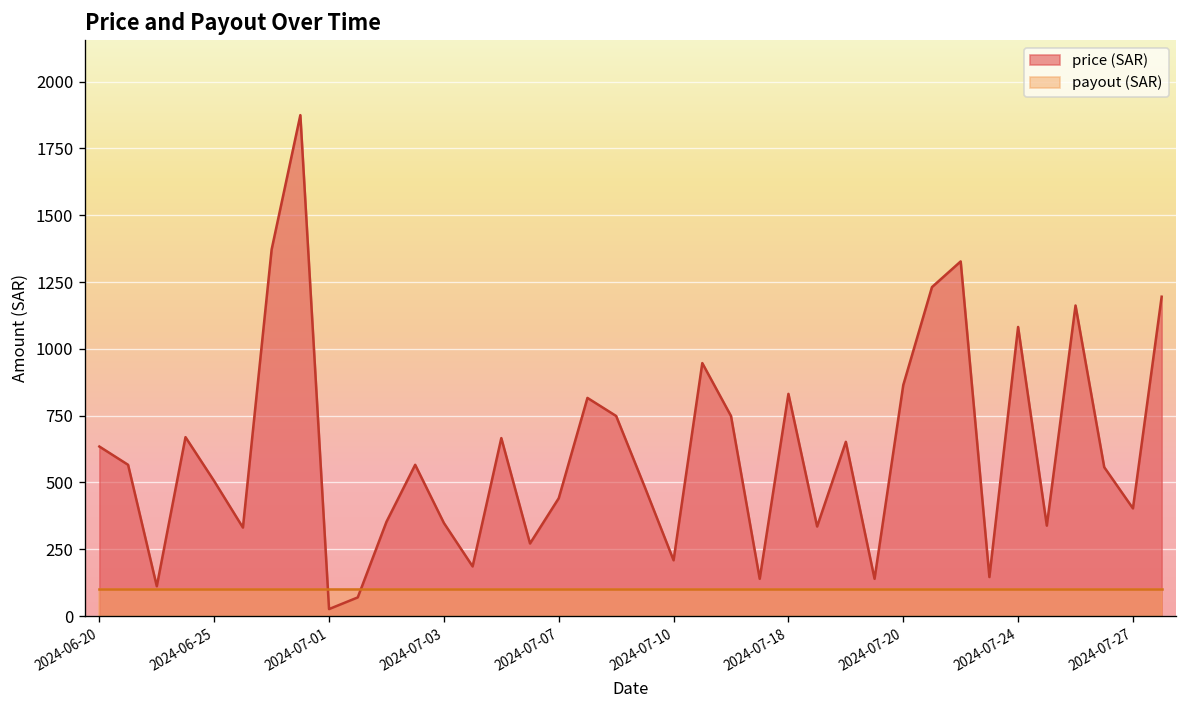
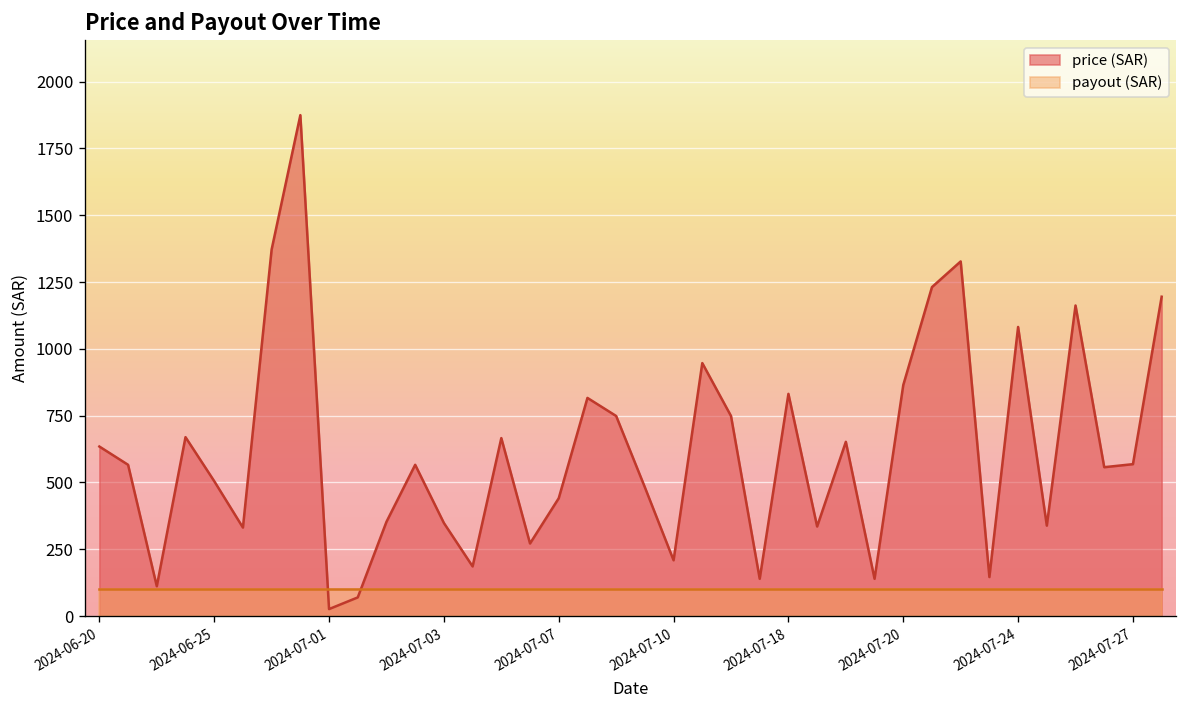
  {
    "price (SAR)": {
      "2024-06-20": 630,
      "2024-06-25": 500,
-     "2024-07-27": 400
+     "2024-07-27": 570
    },
    "payout (SAR)": {
      "2024-06-20": 100,
      "2024-06-25": 100,
      "2024-07-27": 100
    }
  }
